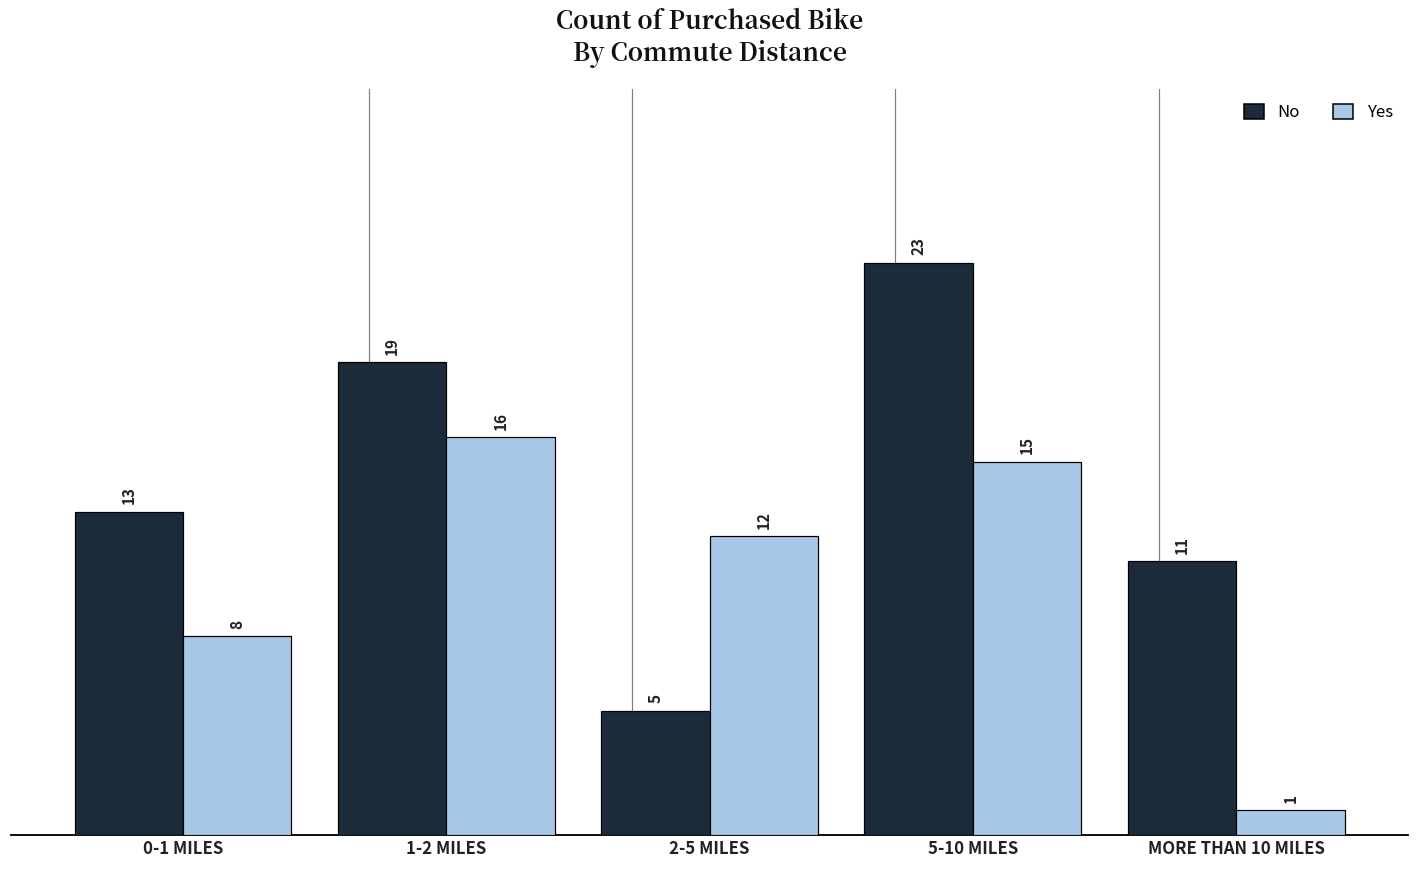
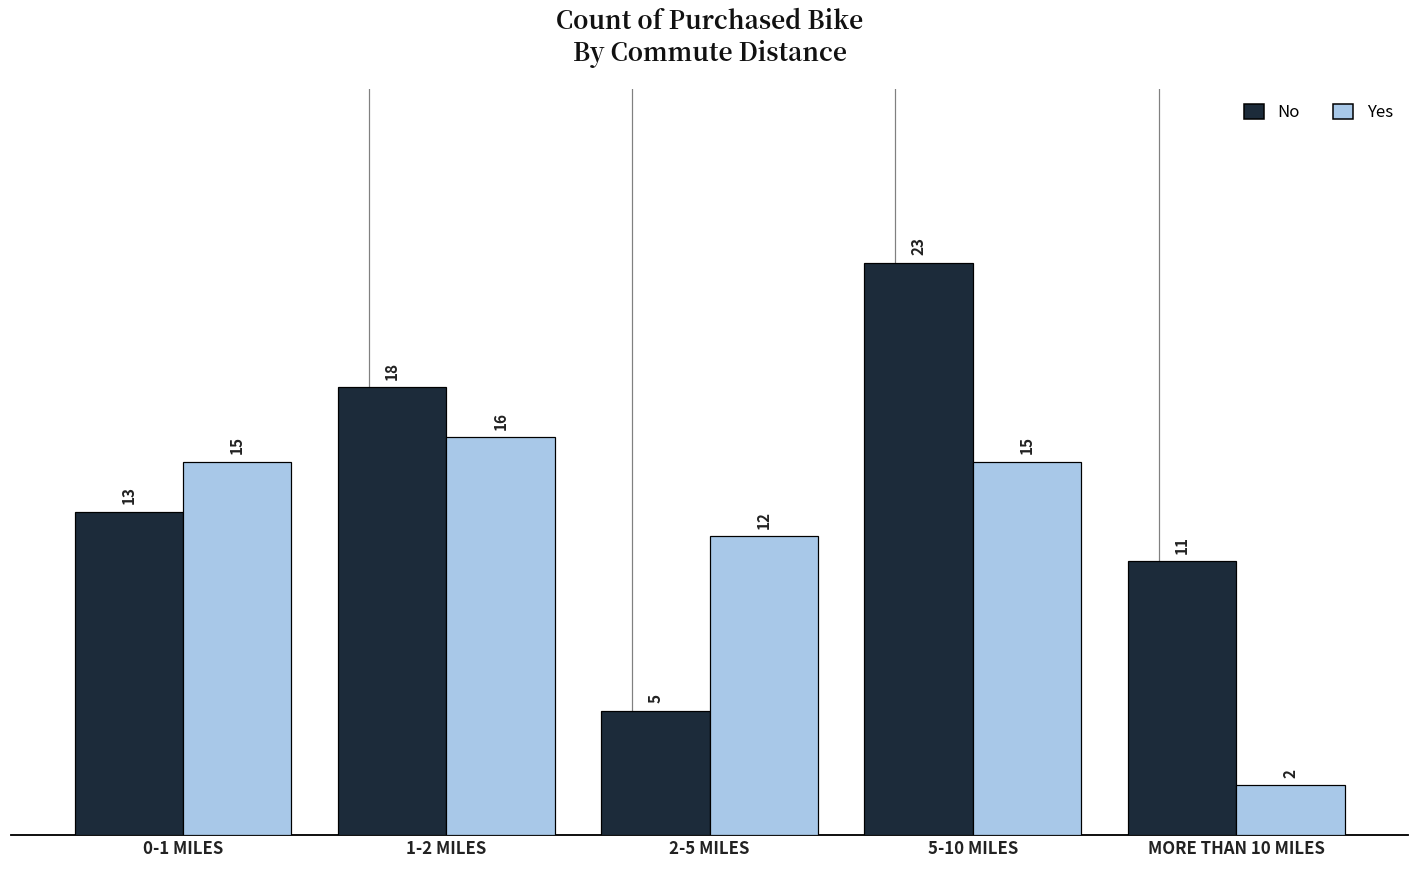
  {
    "No": {
      "0-1 MILES": 13,
-     "1-2 MILES": 19,
+     "1-2 MILES": 18,
      "2-5 MILES": 5,
      "5-10 MILES": 23,
      "MORE THAN 10 MILES": 11
    },
    "Yes": {
-     "0-1 MILES": 8,
+     "0-1 MILES": 15,
      "1-2 MILES": 16,
      "2-5 MILES": 12,
      "5-10 MILES": 15,
-     "MORE THAN 10 MILES": 1
+     "MORE THAN 10 MILES": 2
    }
  }
